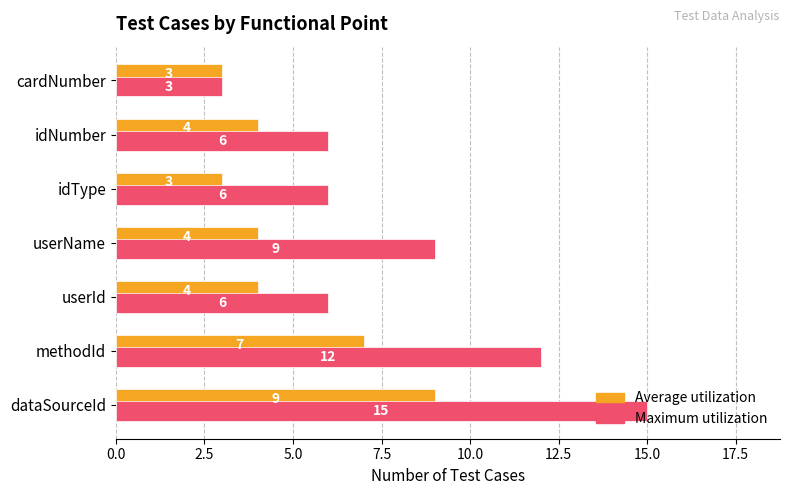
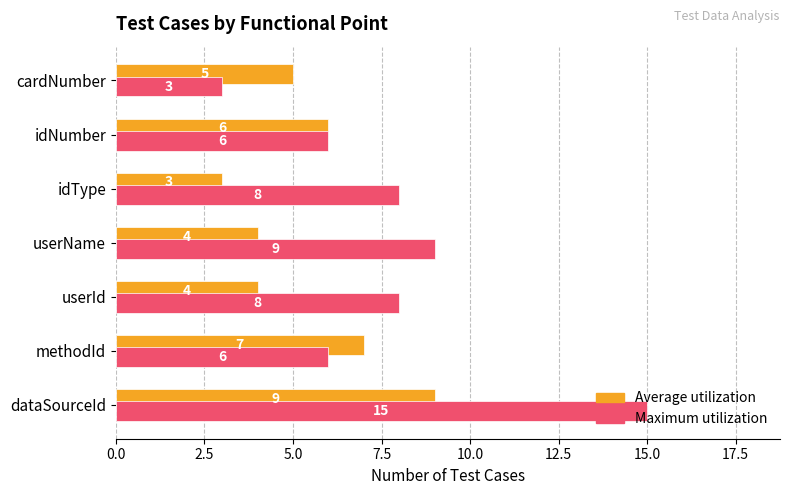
  {
    "Average utilization": {
-     "cardNumber": 3,
-     "idNumber": 4,
+     "cardNumber": 5,
+     "idNumber": 6,
      "idType": 3,
      "userName": 4,
      "userId": 4,
      "methodId": 7,
      "dataSourceId": 9
    },
    "Maximum utilization": {
      "cardNumber": 3,
      "idNumber": 6,
-     "idType": 6,
+     "idType": 8,
      "userName": 9,
-     "userId": 6,
-     "methodId": 12,
+     "userId": 8,
+     "methodId": 6,
      "dataSourceId": 15
    }
  }
